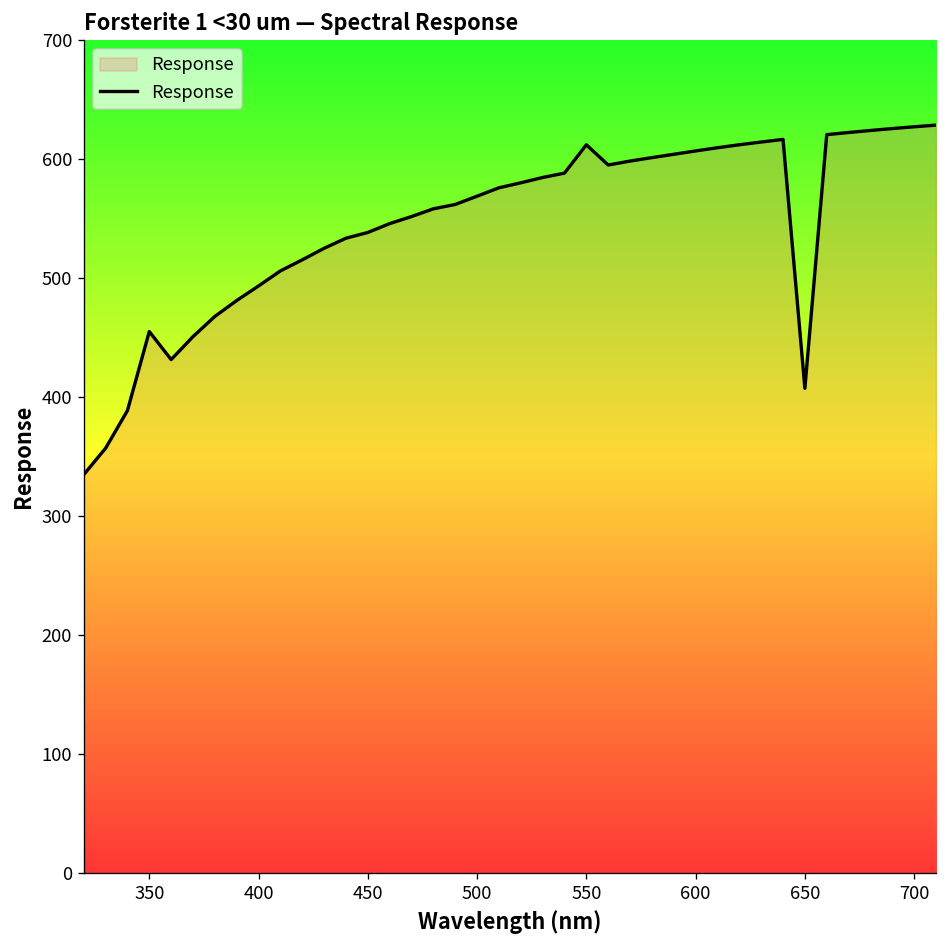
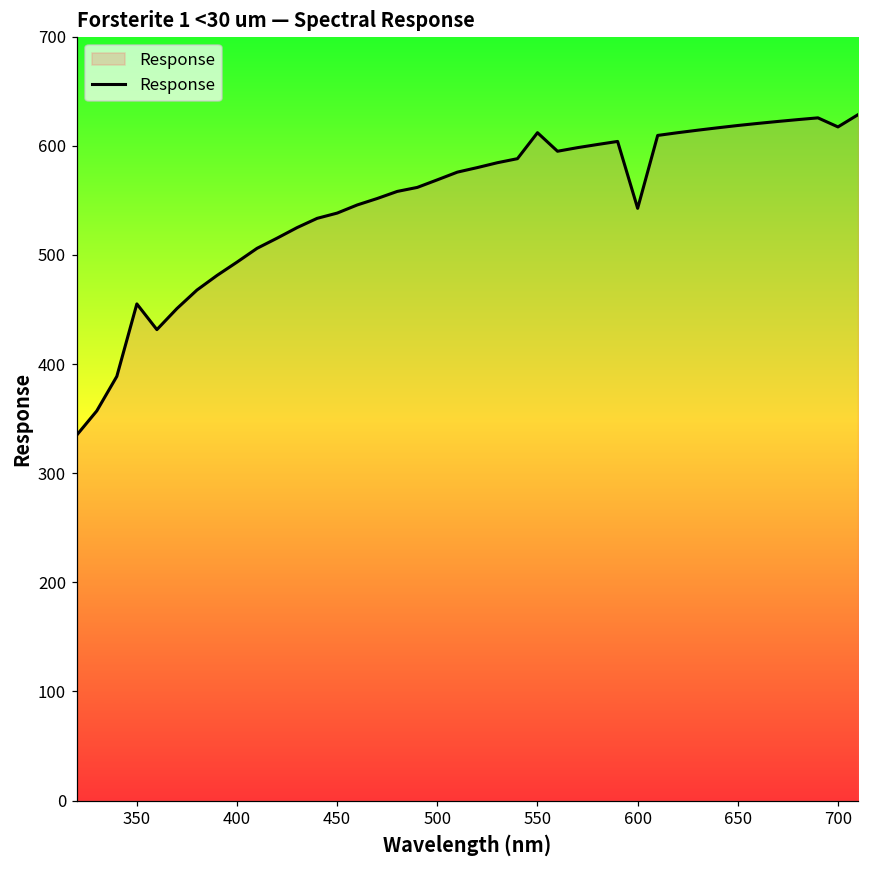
  {
    "350": 460,
    "400": 490,
    "450": 540,
    "500": 570,
    "550": 610,
-   "600": 610,
-   "650": 410,
-   "700": 630
+   "600": 540,
+   "650": 620,
+   "700": 620
  }
